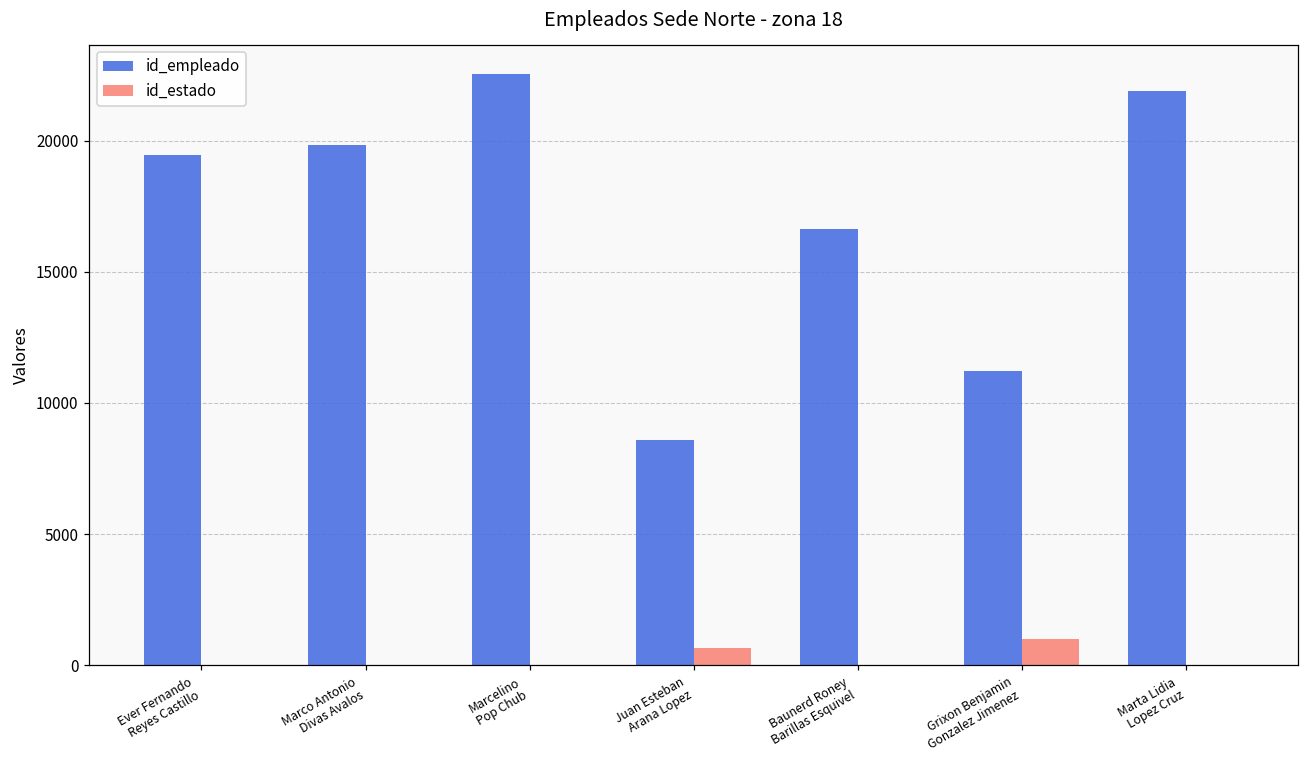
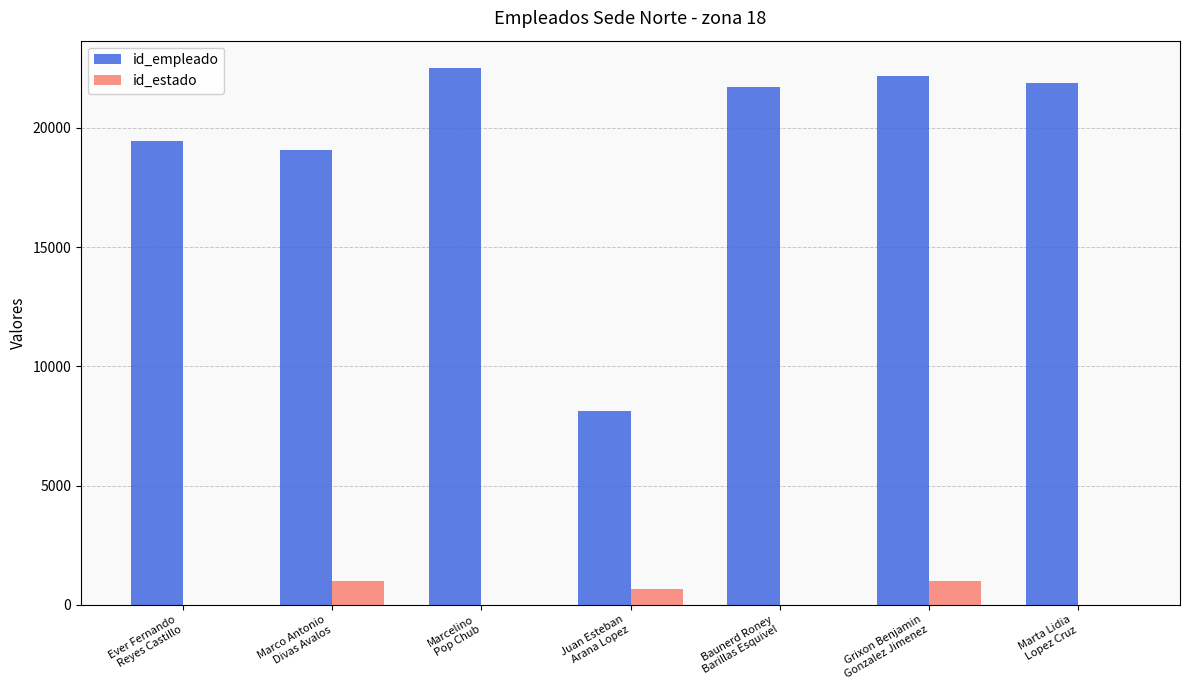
  {
    "id_empleado": {
      "Ever Fernando Reyes Castillo": 19500,
-     "Marco Antonio Divas Avalos": 19800,
+     "Marco Antonio Divas Avalos": 19100,
      "Marcelino Pop Chub": 22500,
-     "Juan Esteban Arana Lopez": 8600,
-     "Baunerd Roney Barillas Esquivel": 16700,
-     "Grixon Benjamin Gonzalez Jimenez": 11200,
+     "Juan Esteban Arana Lopez": 8100,
+     "Baunerd Roney Barillas Esquivel": 21700,
+     "Grixon Benjamin Gonzalez Jimenez": 22200,
      "Marta Lidia Lopez Cruz": 21900
    },
    "id_estado": {
-     "Marco Antonio Divas Avalos": 0,
+     "Marco Antonio Divas Avalos": 1000,
      "Juan Esteban Arana Lopez": 700,
      "Grixon Benjamin Gonzalez Jimenez": 1000
    }
  }
